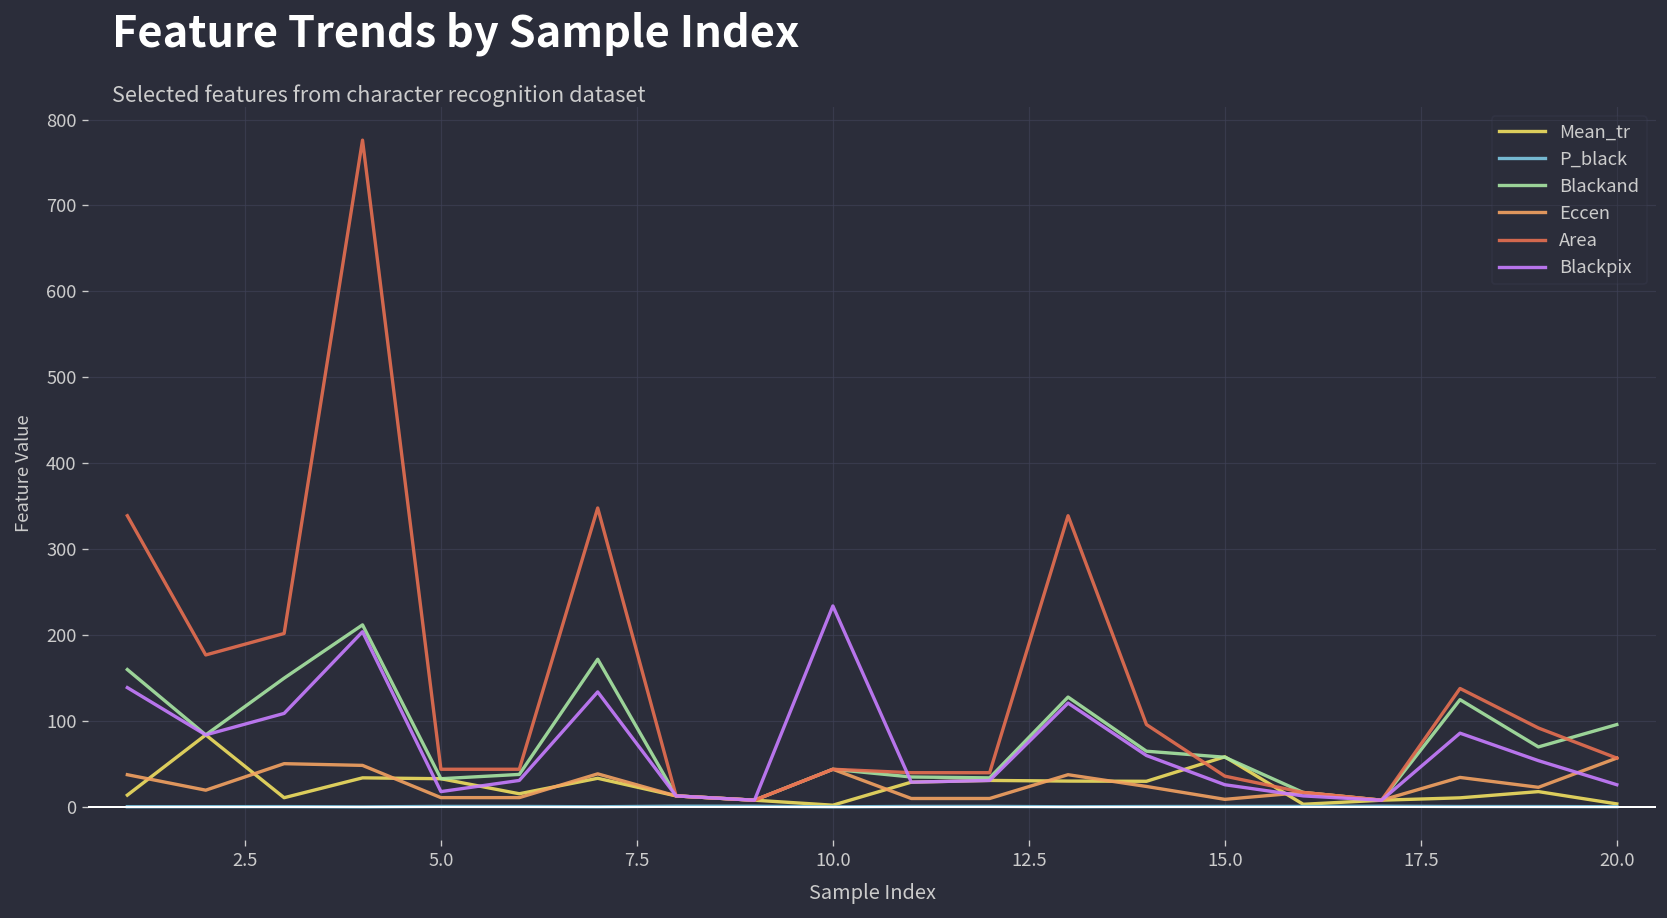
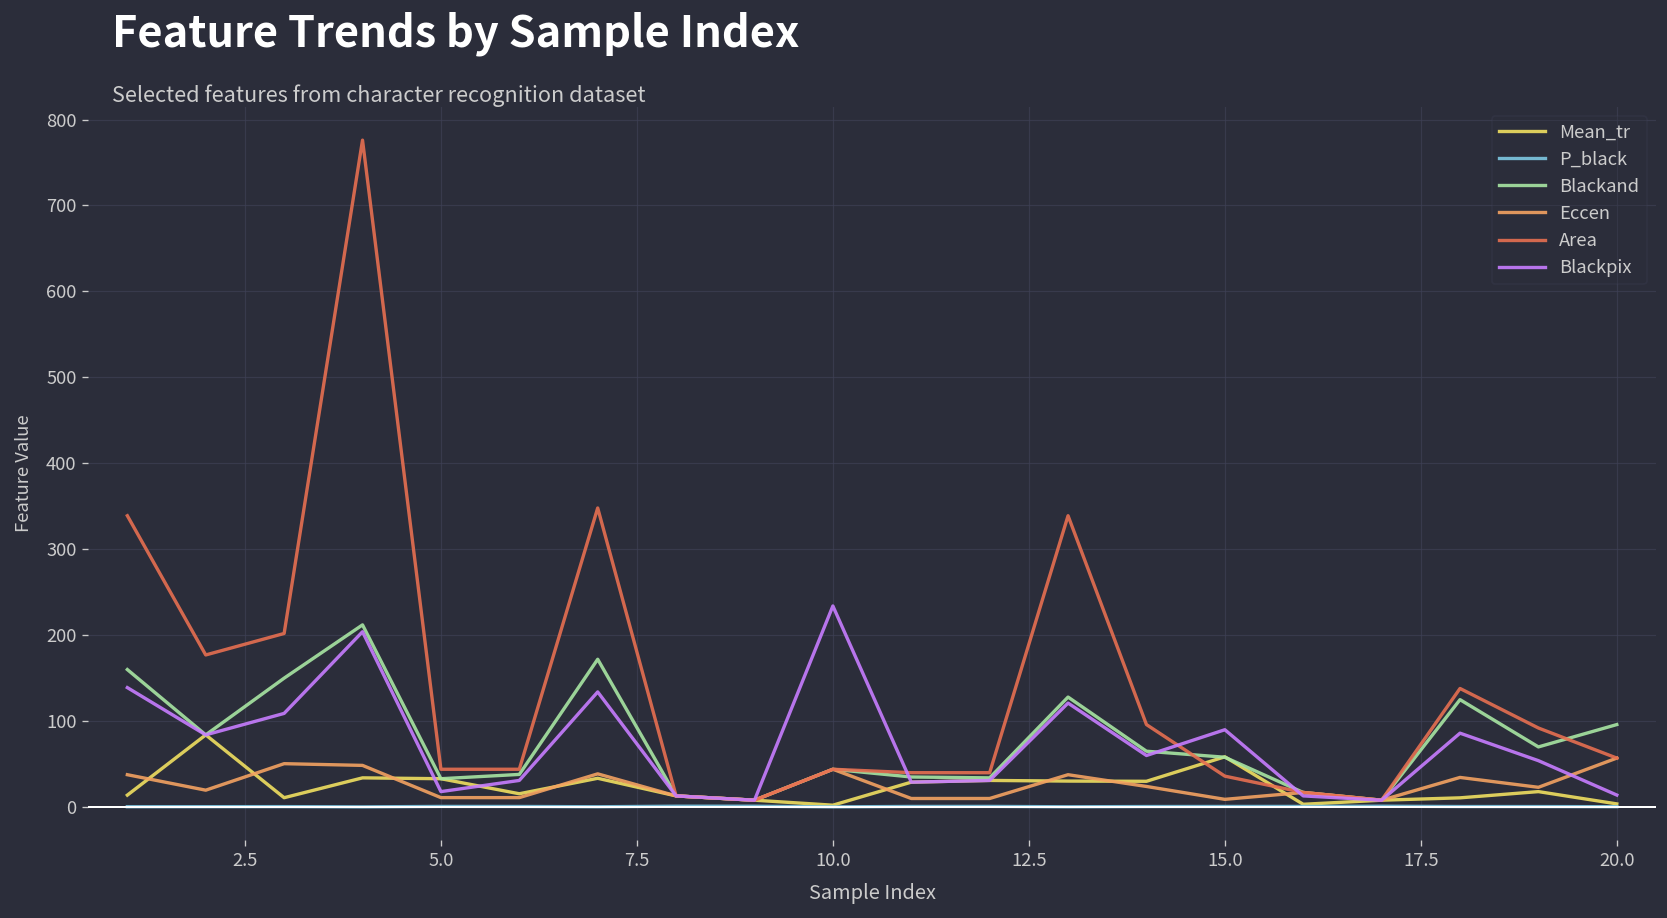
  {
    "P_black": {
      "5.0": 0,
      "15.0": 0
    },
    "Blackand": {
      "20.0": 100
    },
    "Blackpix": {
      "5.0": 20,
      "10.0": 230,
-     "15.0": 30,
-     "20.0": 30
+     "15.0": 90,
+     "20.0": 10
    }
  }
